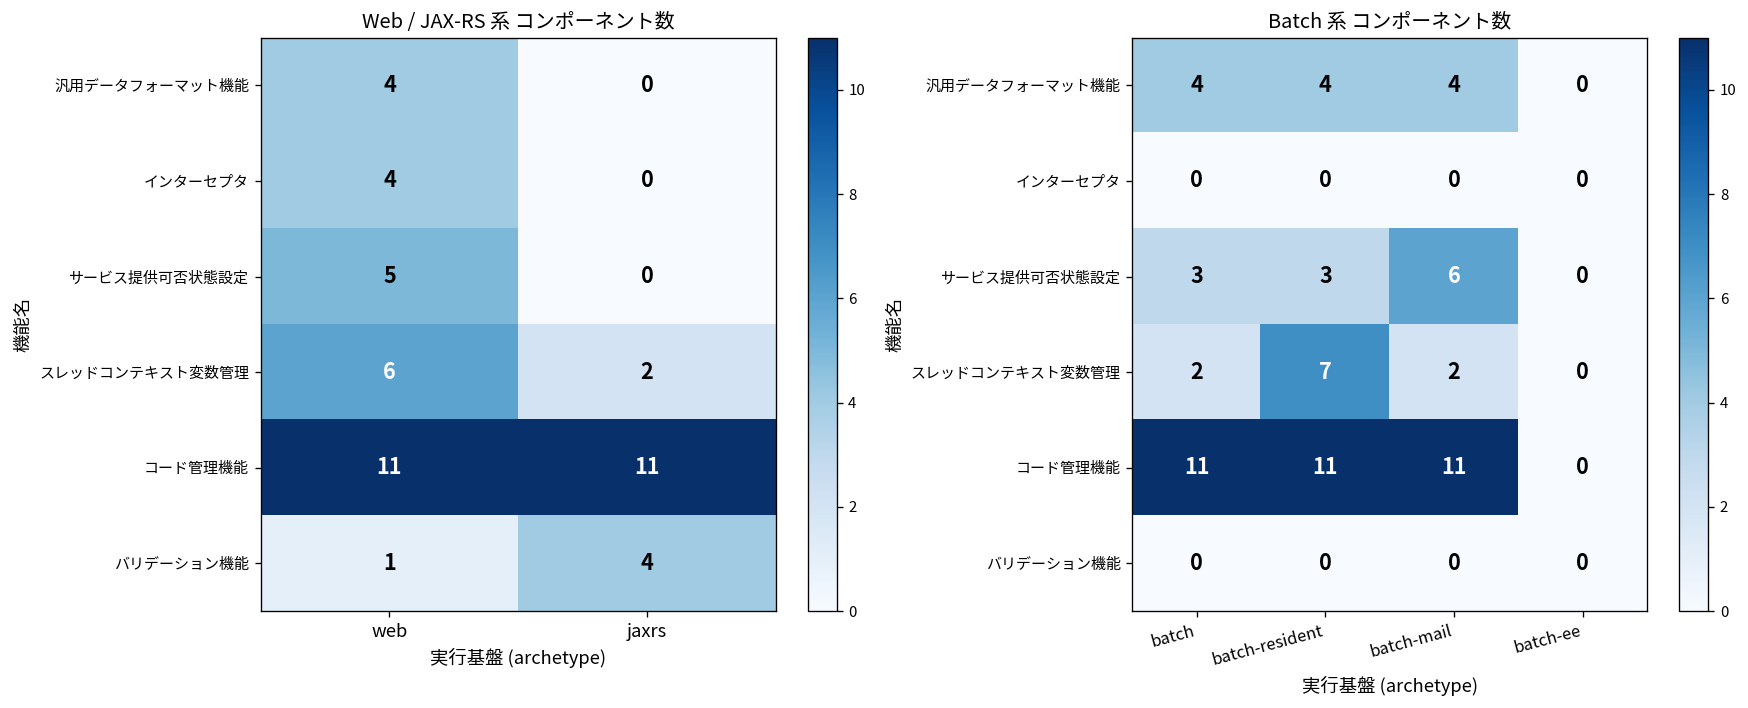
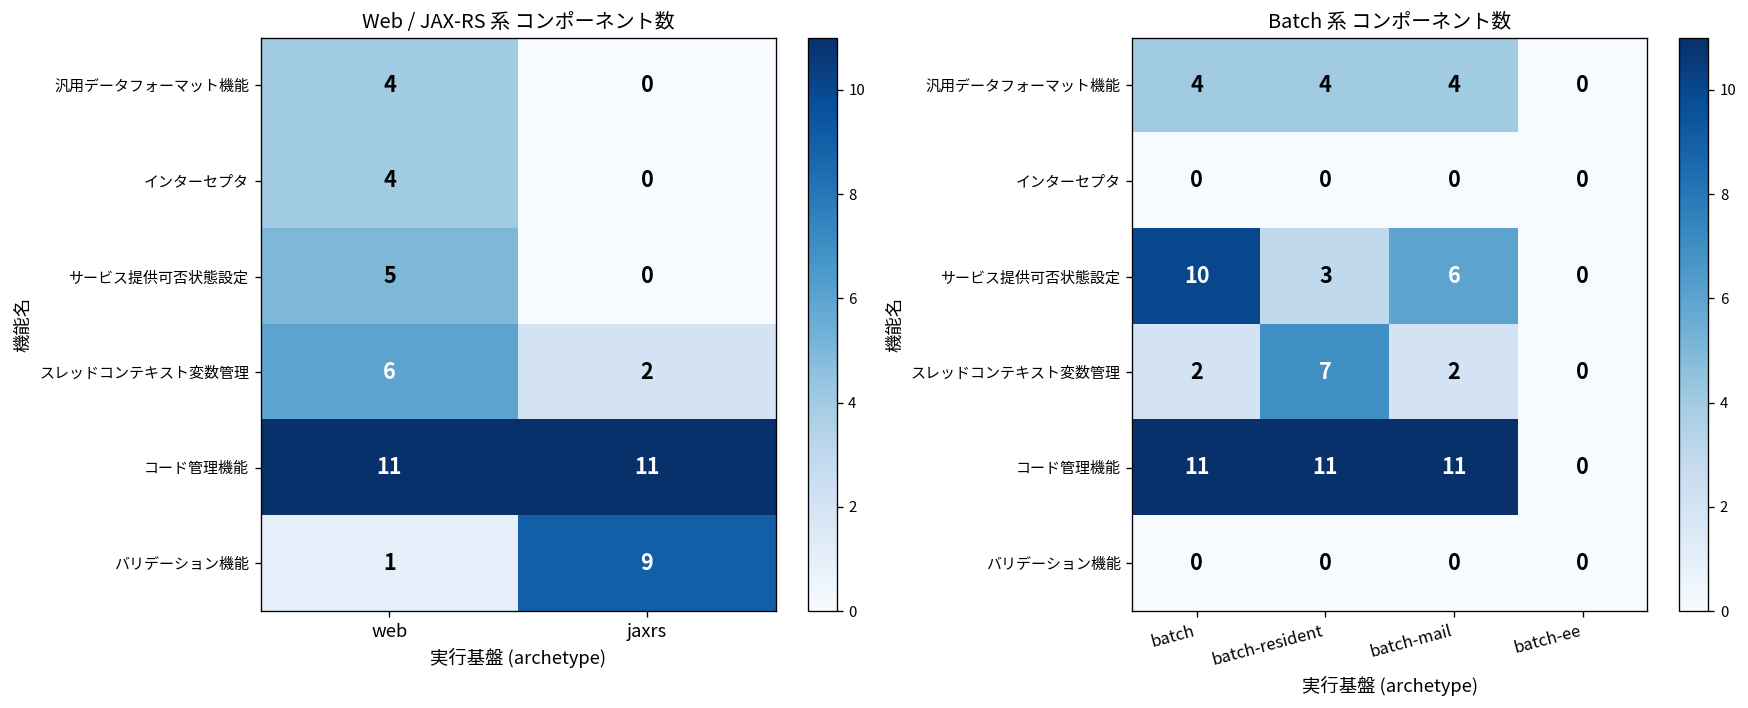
  {
    "Web / JAX-RS 系 コンポーネント数": {
      "汎用データフォーマット機能": {
        "web": 4,
        "jaxrs": 0
      },
      "インターセプタ": {
        "web": 4,
        "jaxrs": 0
      },
      "サービス提供可否状態設定": {
        "web": 5,
        "jaxrs": 0
      },
      "スレッドコンテキスト変数管理": {
        "web": 6,
        "jaxrs": 2
      },
      "コード管理機能": {
        "web": 11,
        "jaxrs": 11
      },
      "バリデーション機能": {
        "web": 1,
-       "jaxrs": 4
+       "jaxrs": 9
      }
    },
    "Batch 系 コンポーネント数": {
      "汎用データフォーマット機能": {
        "batch": 4,
        "batch-resident": 4,
        "batch-mail": 4,
        "batch-ee": 0
      },
      "インターセプタ": {
        "batch": 0,
        "batch-resident": 0,
        "batch-mail": 0,
        "batch-ee": 0
      },
      "サービス提供可否状態設定": {
-       "batch": 3,
+       "batch": 10,
        "batch-resident": 3,
        "batch-mail": 6,
        "batch-ee": 0
      },
      "スレッドコンテキスト変数管理": {
        "batch": 2,
        "batch-resident": 7,
        "batch-mail": 2,
        "batch-ee": 0
      },
      "コード管理機能": {
        "batch": 11,
        "batch-resident": 11,
        "batch-mail": 11,
        "batch-ee": 0
      },
      "バリデーション機能": {
        "batch": 0,
        "batch-resident": 0,
        "batch-mail": 0,
        "batch-ee": 0
      }
    }
  }
